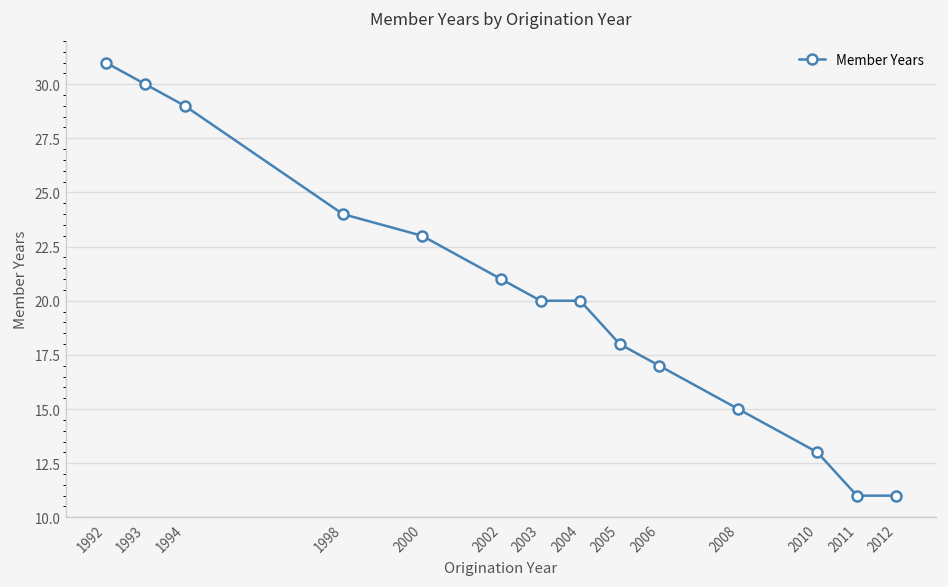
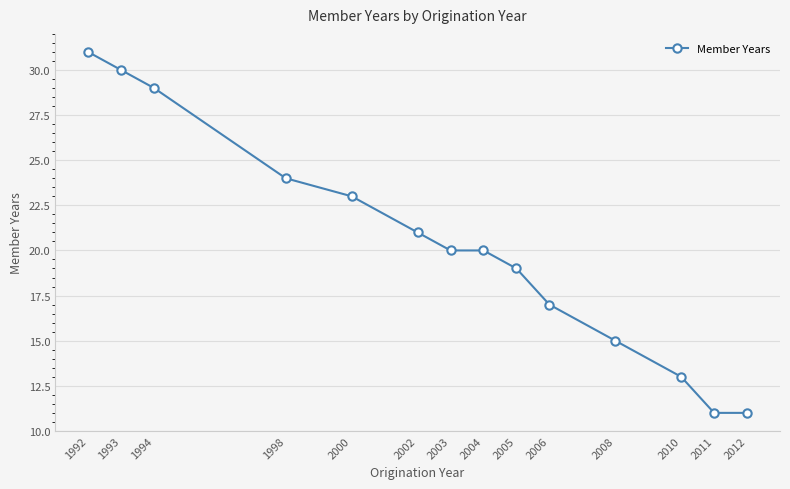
  {
    "1992": 31,
    "1993": 30,
    "1994": 29,
    "1998": 24,
    "2000": 23,
    "2002": 21,
    "2003": 20,
    "2004": 20,
-   "2005": 18,
+   "2005": 19,
    "2006": 17,
    "2008": 15,
    "2010": 13,
    "2011": 11,
    "2012": 11
  }
